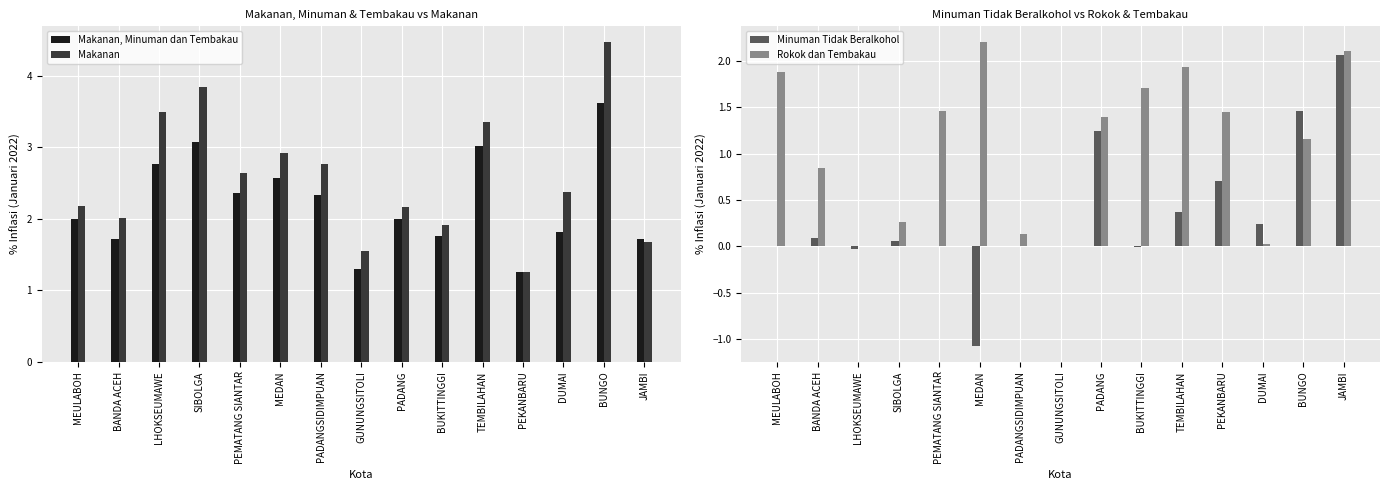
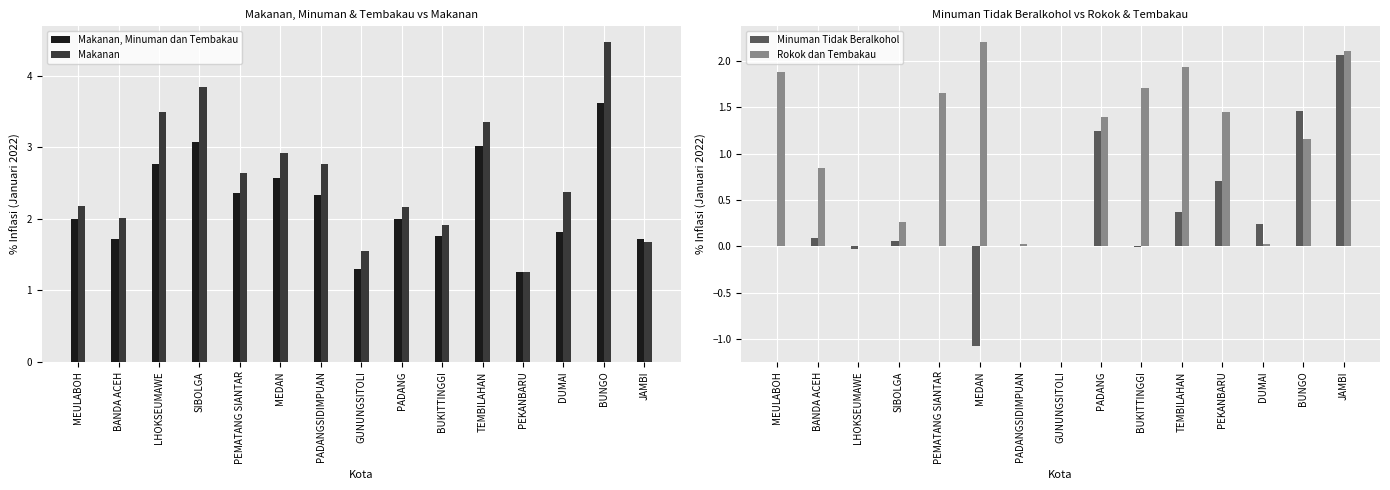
  {
    "Minuman Tidak Beralkohol vs Rokok & Tembakau": {
      "Minuman Tidak Beralkohol": {
        "MEULABOH": 0.0,
        "BANDA ACEH": 0.1,
        "LHOKSEUMAWE": 0.0,
        "SIBOLGA": 0.1,
        "PEMATANG SIANTAR": 0.0,
        "MEDAN": -1.1,
        "PADANGSIDIMPUAN": 0.0,
        "GUNUNGSITOLI": 0.0,
        "PADANG": 1.3,
        "TEMBILAHAN": 0.4,
        "PEKANBARU": 0.7,
        "DUMAI": 0.2,
        "BUNGO": 1.5,
        "JAMBI": 2.1
      },
      "Rokok dan Tembakau": {
        "MEULABOH": 1.9,
        "BANDA ACEH": 0.8,
        "LHOKSEUMAWE": 0.0,
        "SIBOLGA": 0.3,
-       "PEMATANG SIANTAR": 1.5,
+       "PEMATANG SIANTAR": 1.7,
        "MEDAN": 2.2,
-       "PADANGSIDIMPUAN": 0.1,
+       "PADANGSIDIMPUAN": 0.0,
        "GUNUNGSITOLI": 0.0,
        "PADANG": 1.4,
        "BUKITTINGGI": 1.7,
        "TEMBILAHAN": 1.9,
        "PEKANBARU": 1.5,
        "BUNGO": 1.2,
        "JAMBI": 2.1
      }
    }
  }
